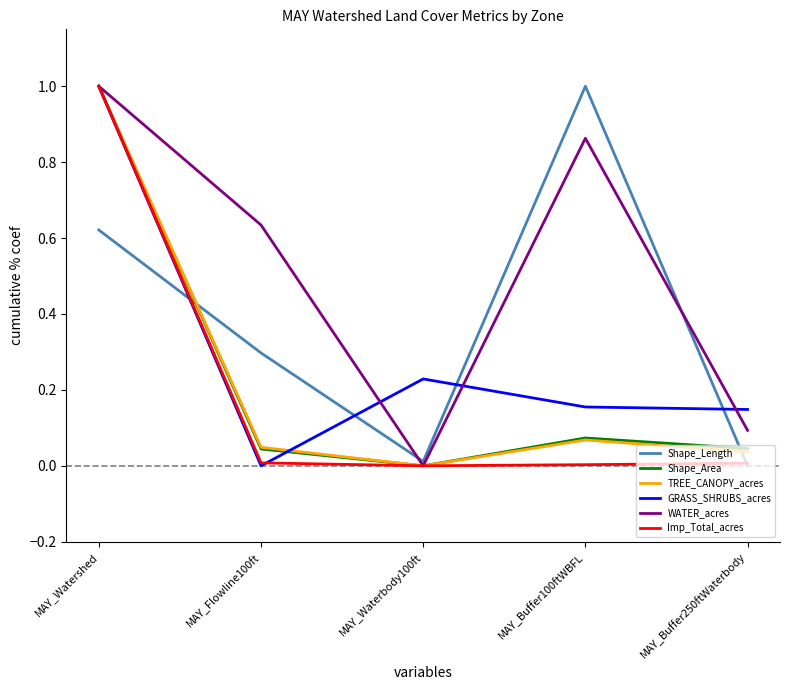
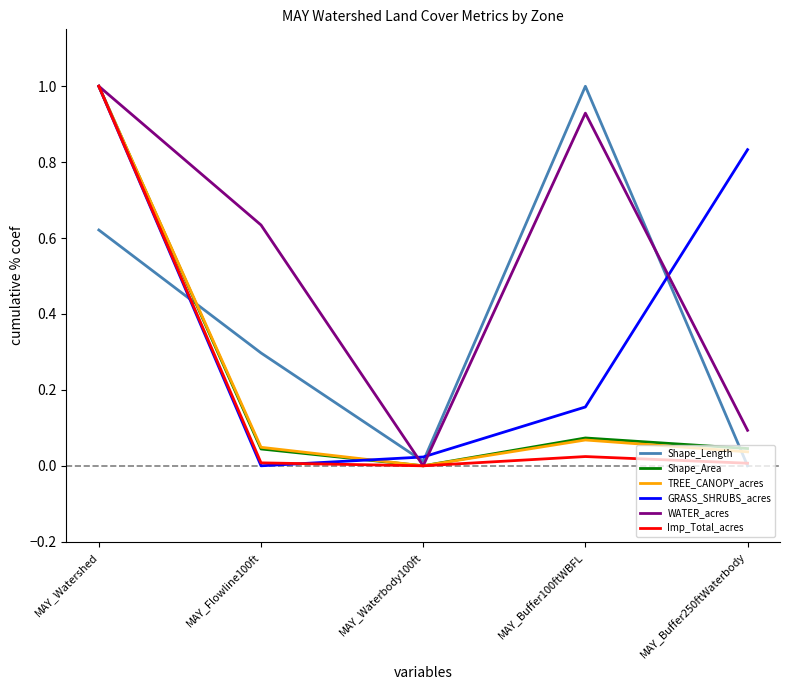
  {
    "Shape_Length": {
      "MAY_Watershed": 0.62,
      "MAY_Flowline100ft": 0.30,
      "MAY_Waterbody100ft": 0.01,
      "MAY_Buffer100ftWBFL": 1.00
    },
    "GRASS_SHRUBS_acres": {
      "MAY_Flowline100ft": 0.00,
-     "MAY_Waterbody100ft": 0.23,
+     "MAY_Waterbody100ft": 0.02,
      "MAY_Buffer100ftWBFL": 0.15,
-     "MAY_Buffer250ftWaterbody": 0.15
+     "MAY_Buffer250ftWaterbody": 0.83
    },
    "WATER_acres": {
      "MAY_Flowline100ft": 0.63,
-     "MAY_Buffer100ftWBFL": 0.86,
+     "MAY_Buffer100ftWBFL": 0.93,
      "MAY_Buffer250ftWaterbody": 0.09
    },
    "Imp_Total_acres": {
      "MAY_Flowline100ft": 0.01,
-     "MAY_Buffer100ftWBFL": 0.00
+     "MAY_Buffer100ftWBFL": 0.02
    }
  }
